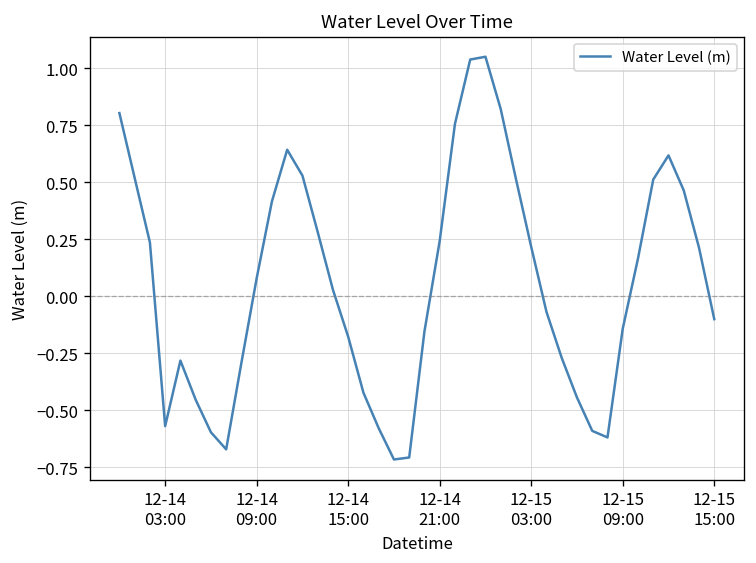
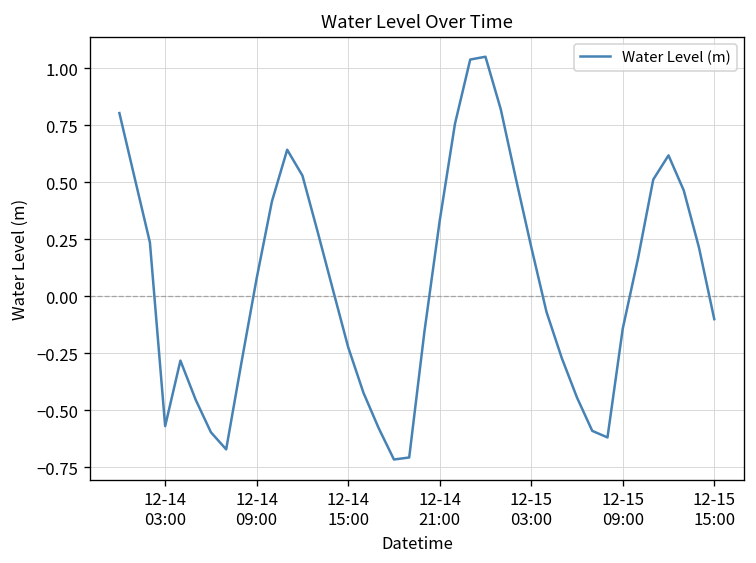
  {
    "12-14 03:00": -0.57,
    "12-14 09:00": 0.08,
-   "12-14 15:00": -0.18,
-   "12-14 21:00": 0.24,
+   "12-14 15:00": -0.22,
+   "12-14 21:00": 0.33,
    "12-15 03:00": 0.22,
    "12-15 09:00": -0.14,
    "12-15 15:00": -0.10
  }
